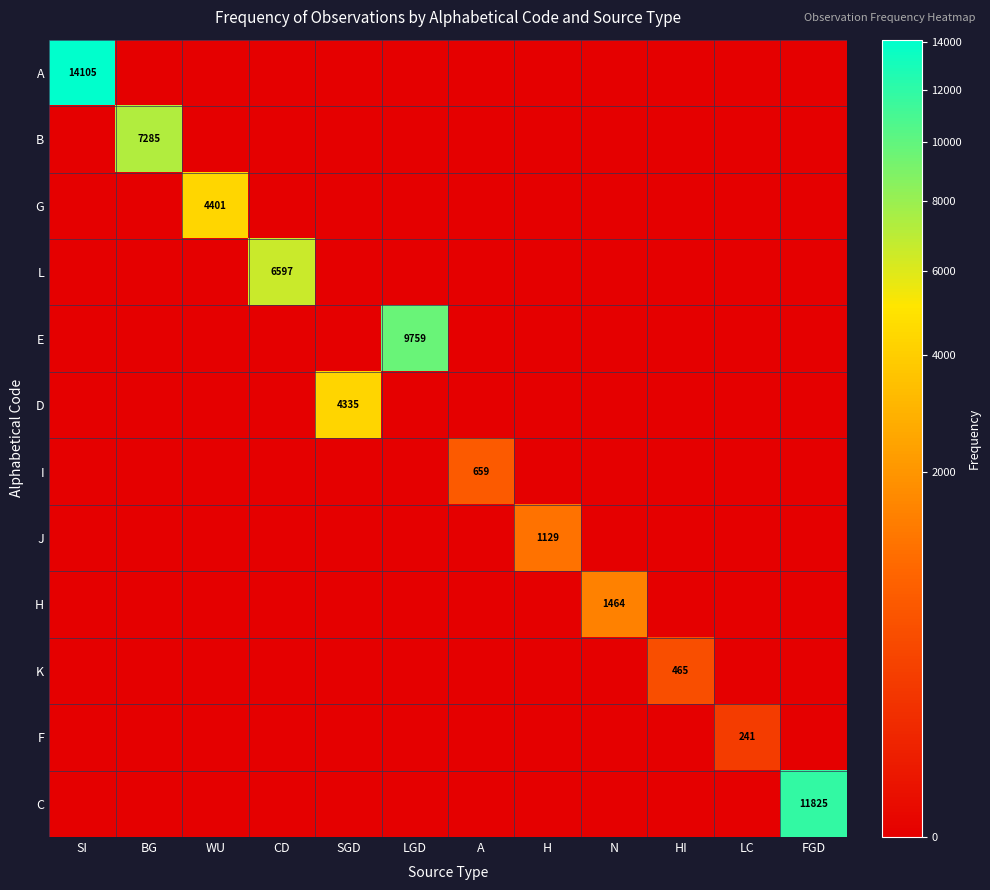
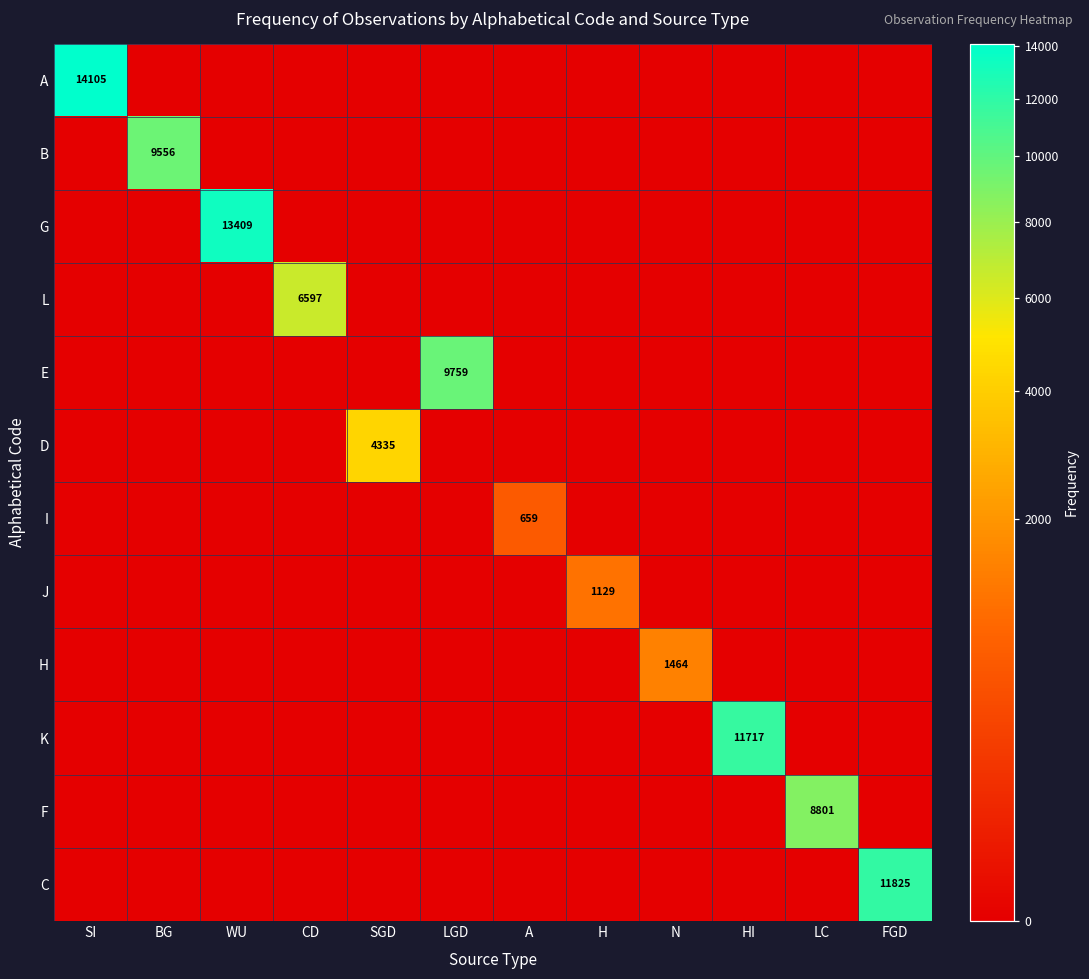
  {
    "A": {
      "SI": 14105
    },
    "B": {
-     "BG": 7285
+     "BG": 9556
    },
    "G": {
-     "WU": 4401
+     "WU": 13409
    },
    "L": {
      "CD": 6597
    },
    "E": {
      "LGD": 9759
    },
    "D": {
      "SGD": 4335
    },
    "I": {
      "A": 659
    },
    "J": {
      "H": 1129
    },
    "H": {
      "N": 1464
    },
    "K": {
-     "HI": 465
+     "HI": 11717
    },
    "F": {
-     "LC": 241
+     "LC": 8801
    },
    "C": {
      "FGD": 11825
    }
  }
